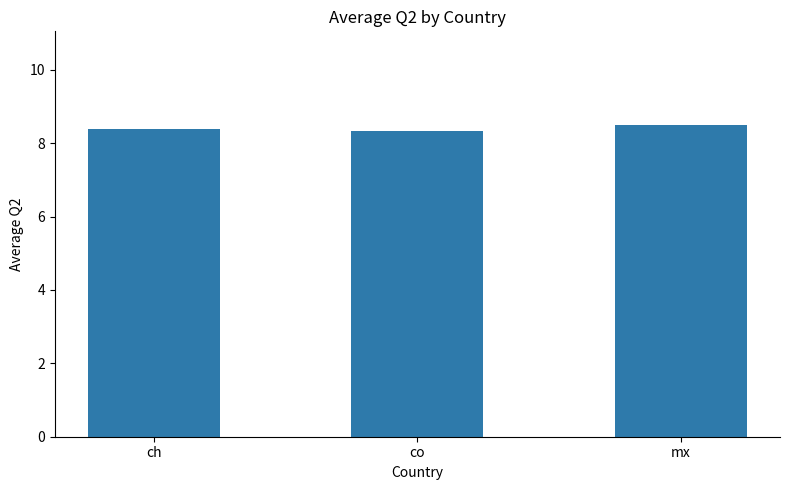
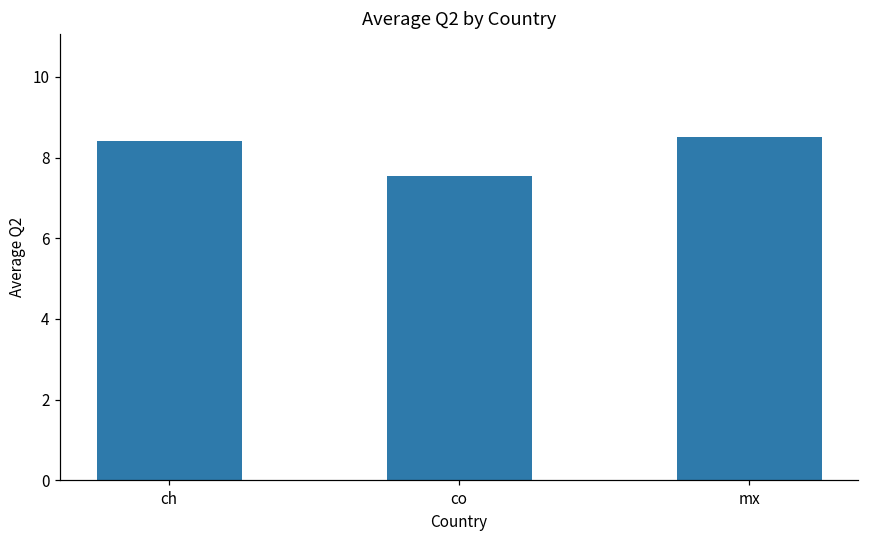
  {
    "ch": 8.4,
-   "co": 8.3,
+   "co": 7.5,
    "mx": 8.5
  }
